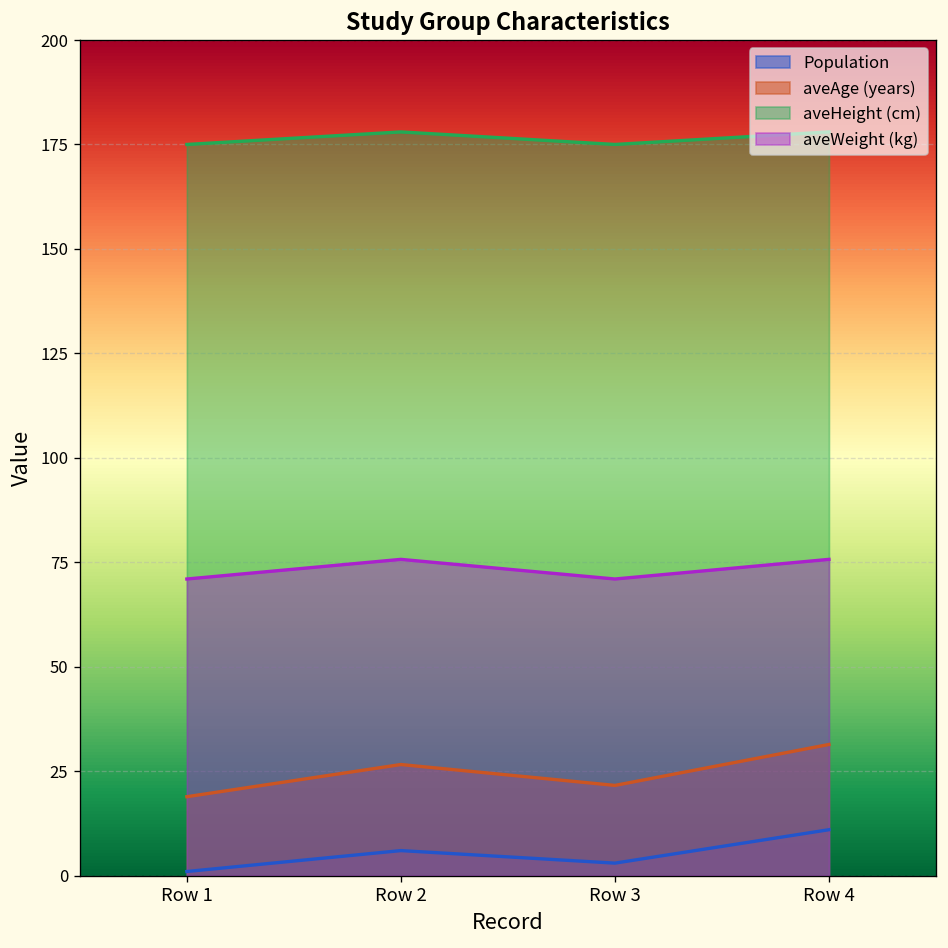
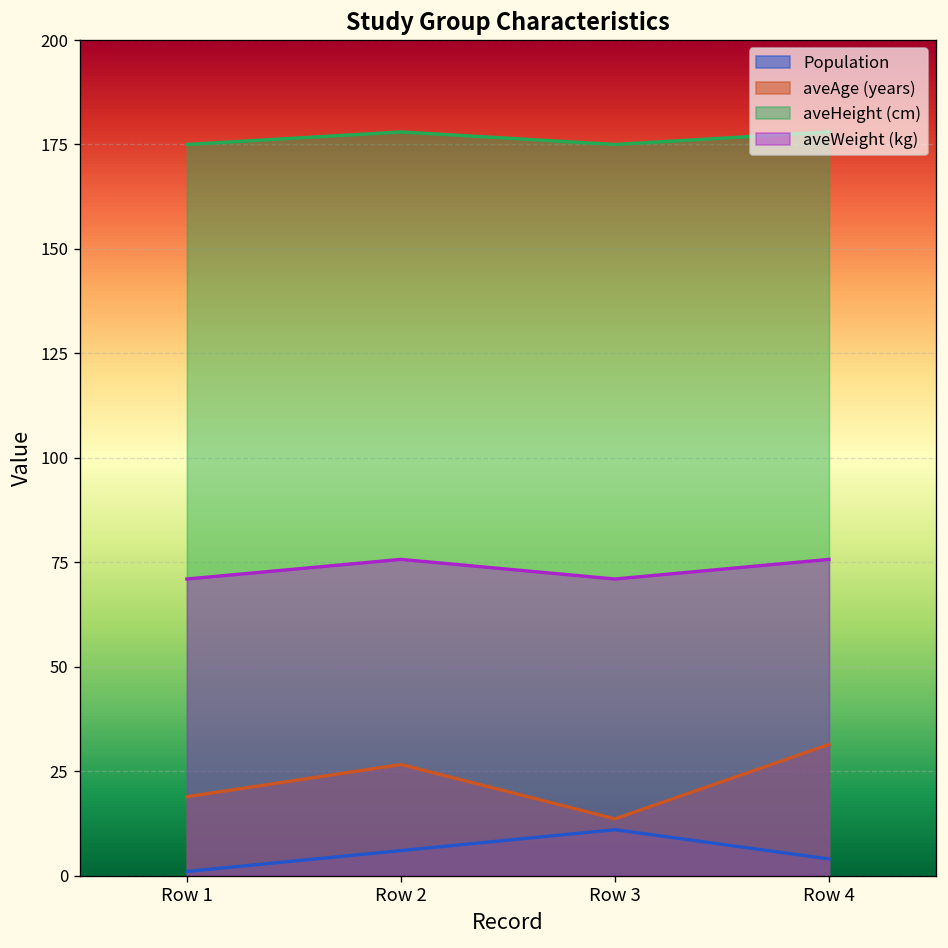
  {
    "Population": {
      "Row 1": 1,
      "Row 2": 6,
-     "Row 3": 3,
-     "Row 4": 11
+     "Row 3": 11,
+     "Row 4": 4
    },
    "aveAge (years)": {
      "Row 1": 19,
      "Row 2": 27,
-     "Row 3": 22,
+     "Row 3": 14,
      "Row 4": 31
    },
    "aveHeight (cm)": {
      "Row 1": 175,
      "Row 2": 178,
      "Row 3": 175
    },
    "aveWeight (kg)": {
      "Row 1": 71,
      "Row 2": 76,
      "Row 3": 71,
      "Row 4": 76
    }
  }
